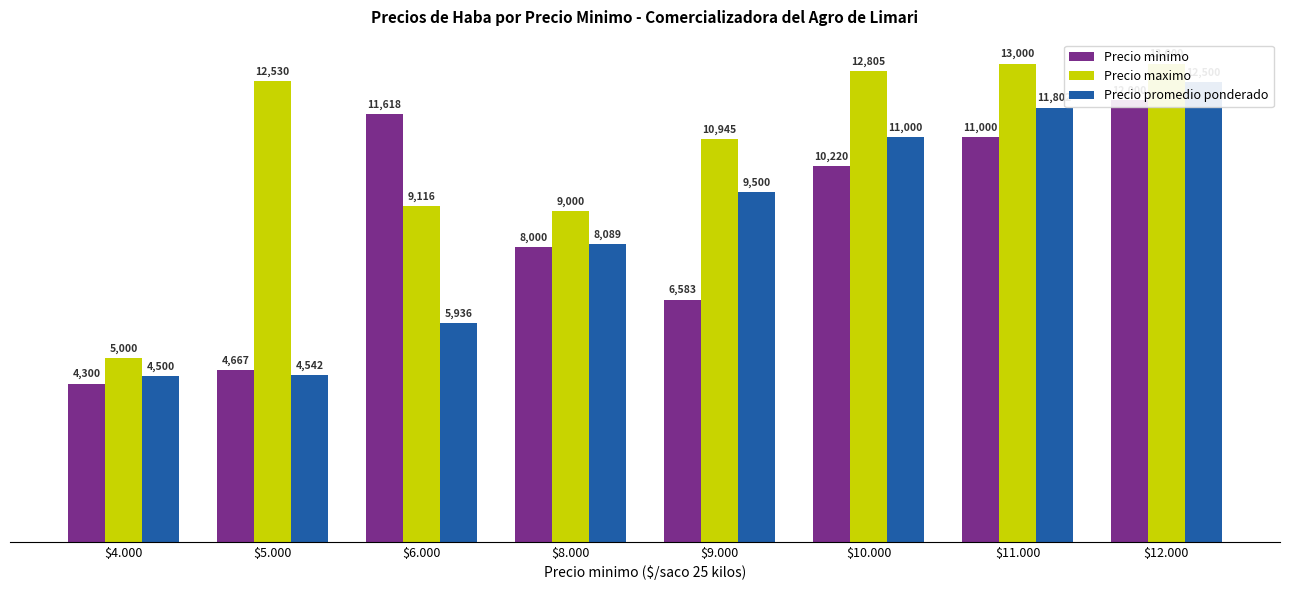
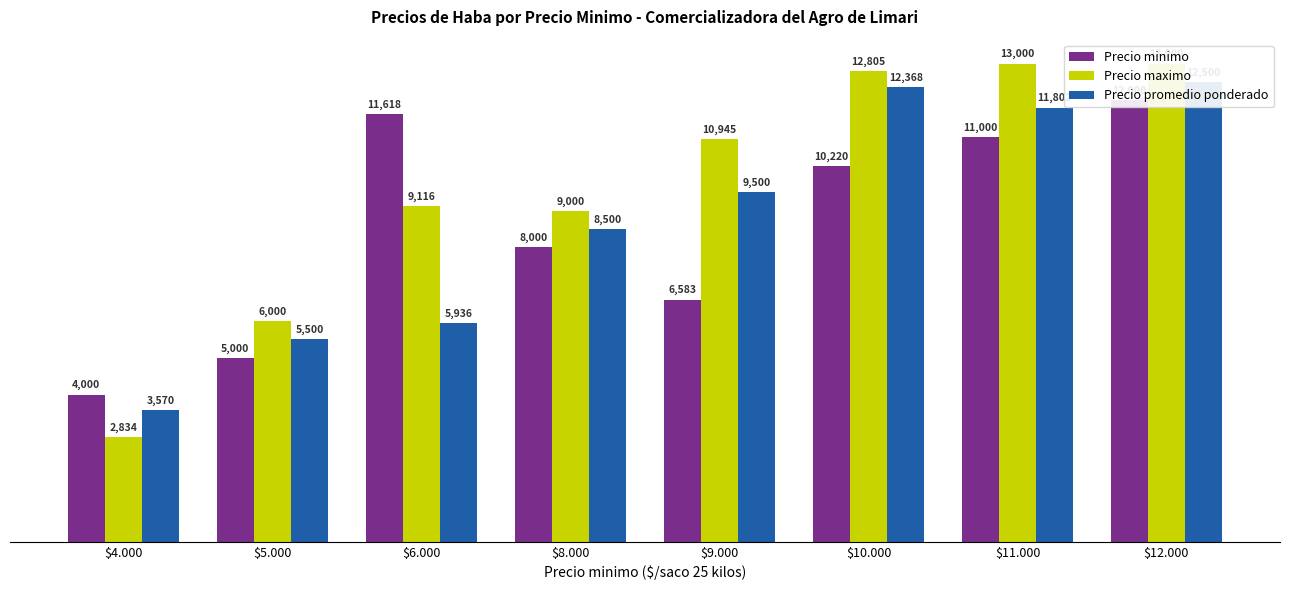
  {
    "Precio minimo": {
-     "$4.000": "4,300",
-     "$5.000": "4,667",
+     "$4.000": "4,000",
+     "$5.000": "5,000",
      "$6.000": "11,618",
      "$8.000": "8,000",
      "$9.000": "6,583",
      "$10.000": "10,220",
      "$11.000": "11,000"
    },
    "Precio maximo": {
-     "$4.000": "5,000",
-     "$5.000": "12,530",
+     "$4.000": "2,834",
+     "$5.000": "6,000",
      "$6.000": "9,116",
      "$8.000": "9,000",
      "$9.000": "10,945",
      "$10.000": "12,805",
      "$11.000": "13,000"
    },
    "Precio promedio ponderado": {
-     "$4.000": "4,500",
-     "$5.000": "4,542",
+     "$4.000": "3,570",
+     "$5.000": "5,500",
      "$6.000": "5,936",
-     "$8.000": "8,089",
+     "$8.000": "8,500",
      "$9.000": "9,500",
-     "$10.000": "11,000"
+     "$10.000": "12,368"
    }
  }
